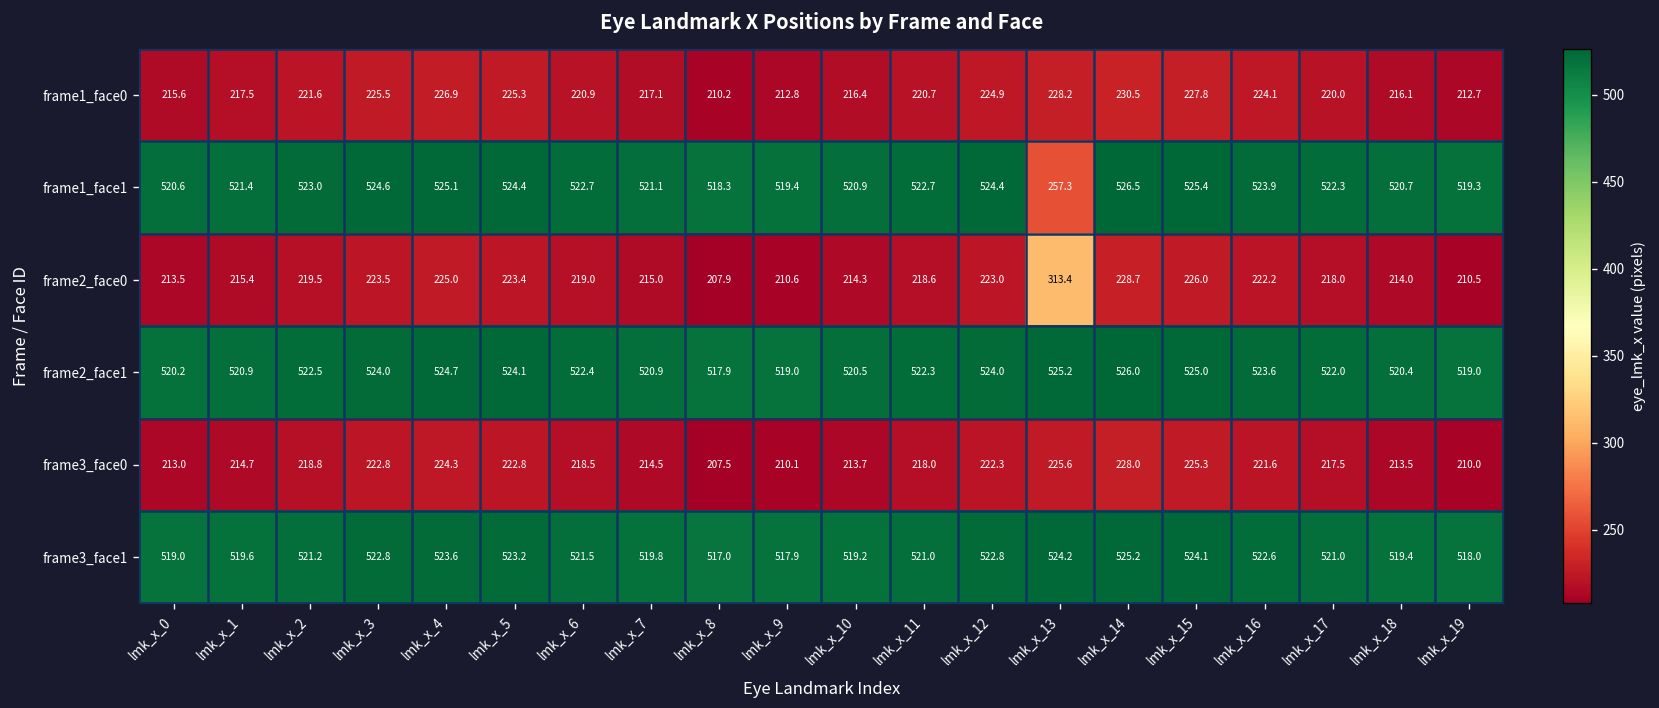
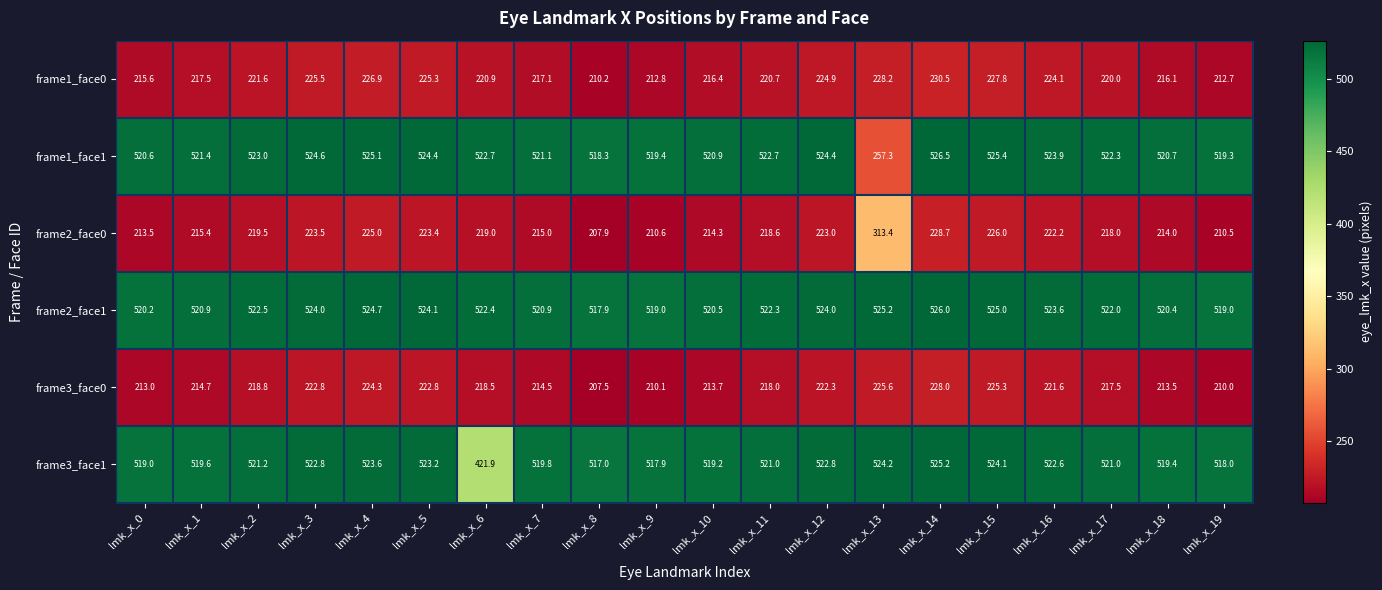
  {
    "frame1_face0": {
      "lmk_x_0": 215.6,
      "lmk_x_1": 217.5,
      "lmk_x_2": 221.6,
      "lmk_x_3": 225.5,
      "lmk_x_4": 226.9,
      "lmk_x_5": 225.3,
      "lmk_x_6": 220.9,
      "lmk_x_7": 217.1,
      "lmk_x_8": 210.2,
      "lmk_x_9": 212.8,
      "lmk_x_10": 216.4,
      "lmk_x_11": 220.7,
      "lmk_x_12": 224.9,
      "lmk_x_13": 228.2,
      "lmk_x_14": 230.5,
      "lmk_x_15": 227.8,
      "lmk_x_16": 224.1,
      "lmk_x_17": 220.0,
      "lmk_x_18": 216.1,
      "lmk_x_19": 212.7
    },
    "frame1_face1": {
      "lmk_x_0": 520.6,
      "lmk_x_1": 521.4,
      "lmk_x_2": 523.0,
      "lmk_x_3": 524.6,
      "lmk_x_4": 525.1,
      "lmk_x_5": 524.4,
      "lmk_x_6": 522.7,
      "lmk_x_7": 521.1,
      "lmk_x_8": 518.3,
      "lmk_x_9": 519.4,
      "lmk_x_10": 520.9,
      "lmk_x_11": 522.7,
      "lmk_x_12": 524.4,
      "lmk_x_13": 257.3,
      "lmk_x_14": 526.5,
      "lmk_x_15": 525.4,
      "lmk_x_16": 523.9,
      "lmk_x_17": 522.3,
      "lmk_x_18": 520.7,
      "lmk_x_19": 519.3
    },
    "frame2_face0": {
      "lmk_x_0": 213.5,
      "lmk_x_1": 215.4,
      "lmk_x_2": 219.5,
      "lmk_x_3": 223.5,
      "lmk_x_4": 225.0,
      "lmk_x_5": 223.4,
      "lmk_x_6": 219.0,
      "lmk_x_7": 215.0,
      "lmk_x_8": 207.9,
      "lmk_x_9": 210.6,
      "lmk_x_10": 214.3,
      "lmk_x_11": 218.6,
      "lmk_x_12": 223.0,
      "lmk_x_13": 313.4,
      "lmk_x_14": 228.7,
      "lmk_x_15": 226.0,
      "lmk_x_16": 222.2,
      "lmk_x_17": 218.0,
      "lmk_x_18": 214.0,
      "lmk_x_19": 210.5
    },
    "frame2_face1": {
      "lmk_x_0": 520.2,
      "lmk_x_1": 520.9,
      "lmk_x_2": 522.5,
      "lmk_x_3": 524.0,
      "lmk_x_4": 524.7,
      "lmk_x_5": 524.1,
      "lmk_x_6": 522.4,
      "lmk_x_7": 520.9,
      "lmk_x_8": 517.9,
      "lmk_x_9": 519.0,
      "lmk_x_10": 520.5,
      "lmk_x_11": 522.3,
      "lmk_x_12": 524.0,
      "lmk_x_13": 525.2,
      "lmk_x_14": 526.0,
      "lmk_x_15": 525.0,
      "lmk_x_16": 523.6,
      "lmk_x_17": 522.0,
      "lmk_x_18": 520.4,
      "lmk_x_19": 519.0
    },
    "frame3_face0": {
      "lmk_x_0": 213.0,
      "lmk_x_1": 214.7,
      "lmk_x_2": 218.8,
      "lmk_x_3": 222.8,
      "lmk_x_4": 224.3,
      "lmk_x_5": 222.8,
      "lmk_x_6": 218.5,
      "lmk_x_7": 214.5,
      "lmk_x_8": 207.5,
      "lmk_x_9": 210.1,
      "lmk_x_10": 213.7,
      "lmk_x_11": 218.0,
      "lmk_x_12": 222.3,
      "lmk_x_13": 225.6,
      "lmk_x_14": 228.0,
      "lmk_x_15": 225.3,
      "lmk_x_16": 221.6,
      "lmk_x_17": 217.5,
      "lmk_x_18": 213.5,
      "lmk_x_19": 210.0
    },
    "frame3_face1": {
      "lmk_x_0": 519.0,
      "lmk_x_1": 519.6,
      "lmk_x_2": 521.2,
      "lmk_x_3": 522.8,
      "lmk_x_4": 523.6,
      "lmk_x_5": 523.2,
-     "lmk_x_6": 521.5,
+     "lmk_x_6": 421.9,
      "lmk_x_7": 519.8,
      "lmk_x_8": 517.0,
      "lmk_x_9": 517.9,
      "lmk_x_10": 519.2,
      "lmk_x_11": 521.0,
      "lmk_x_12": 522.8,
      "lmk_x_13": 524.2,
      "lmk_x_14": 525.2,
      "lmk_x_15": 524.1,
      "lmk_x_16": 522.6,
      "lmk_x_17": 521.0,
      "lmk_x_18": 519.4,
      "lmk_x_19": 518.0
    }
  }
